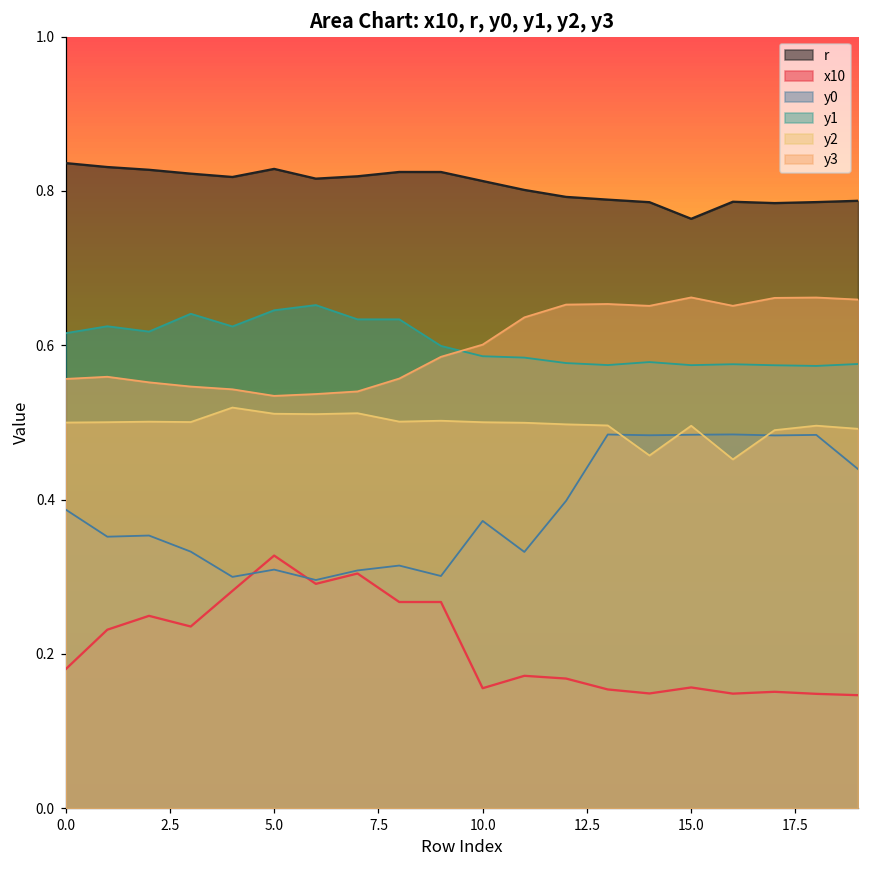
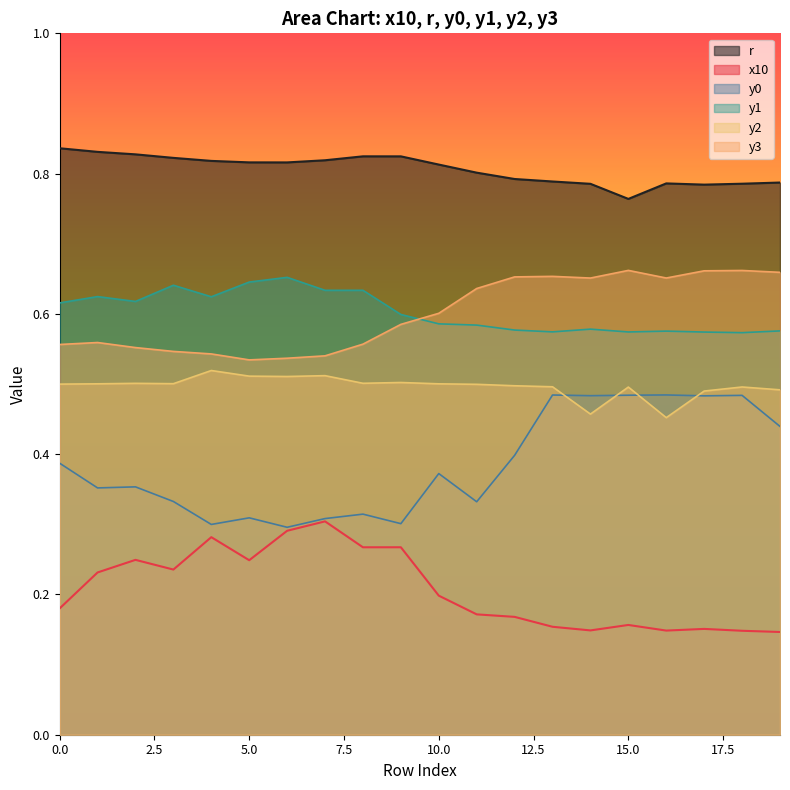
  {
    "r": {
      "0.0": 0.84,
-     "5.0": 0.83,
+     "5.0": 0.82,
      "10.0": 0.81,
      "15.0": 0.76
    },
    "x10": {
      "0.0": 0.18,
-     "5.0": 0.33,
-     "10.0": 0.16,
+     "5.0": 0.25,
+     "10.0": 0.20,
      "15.0": 0.16
    }
  }
